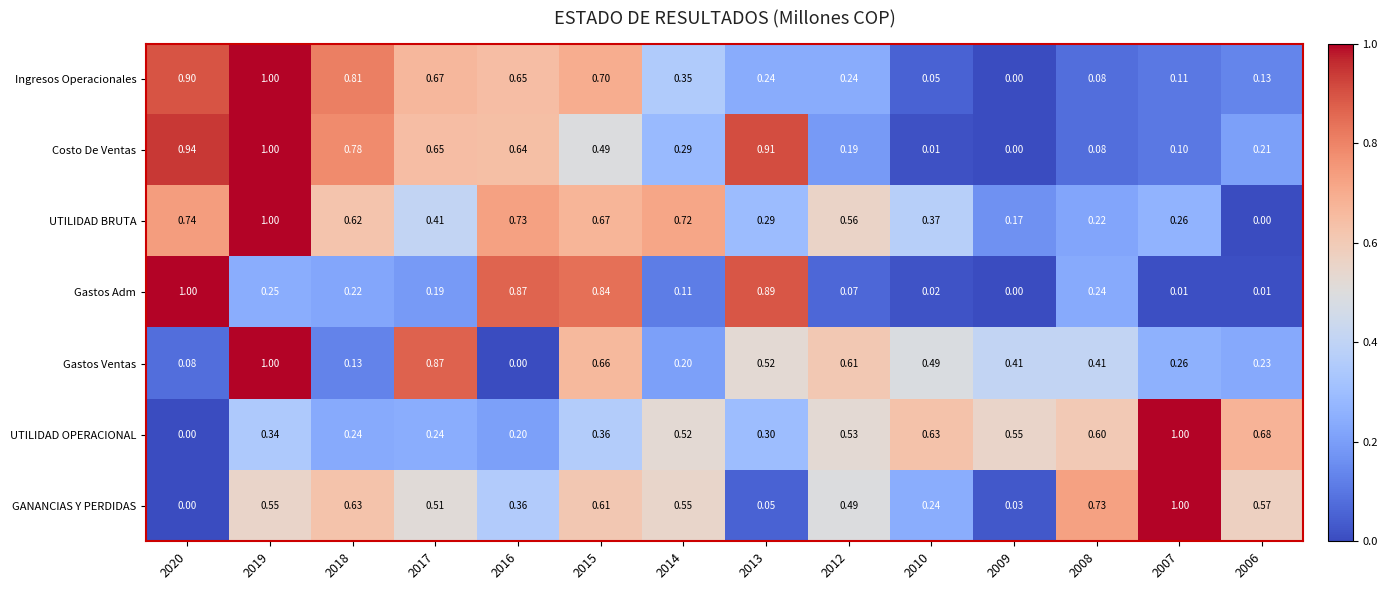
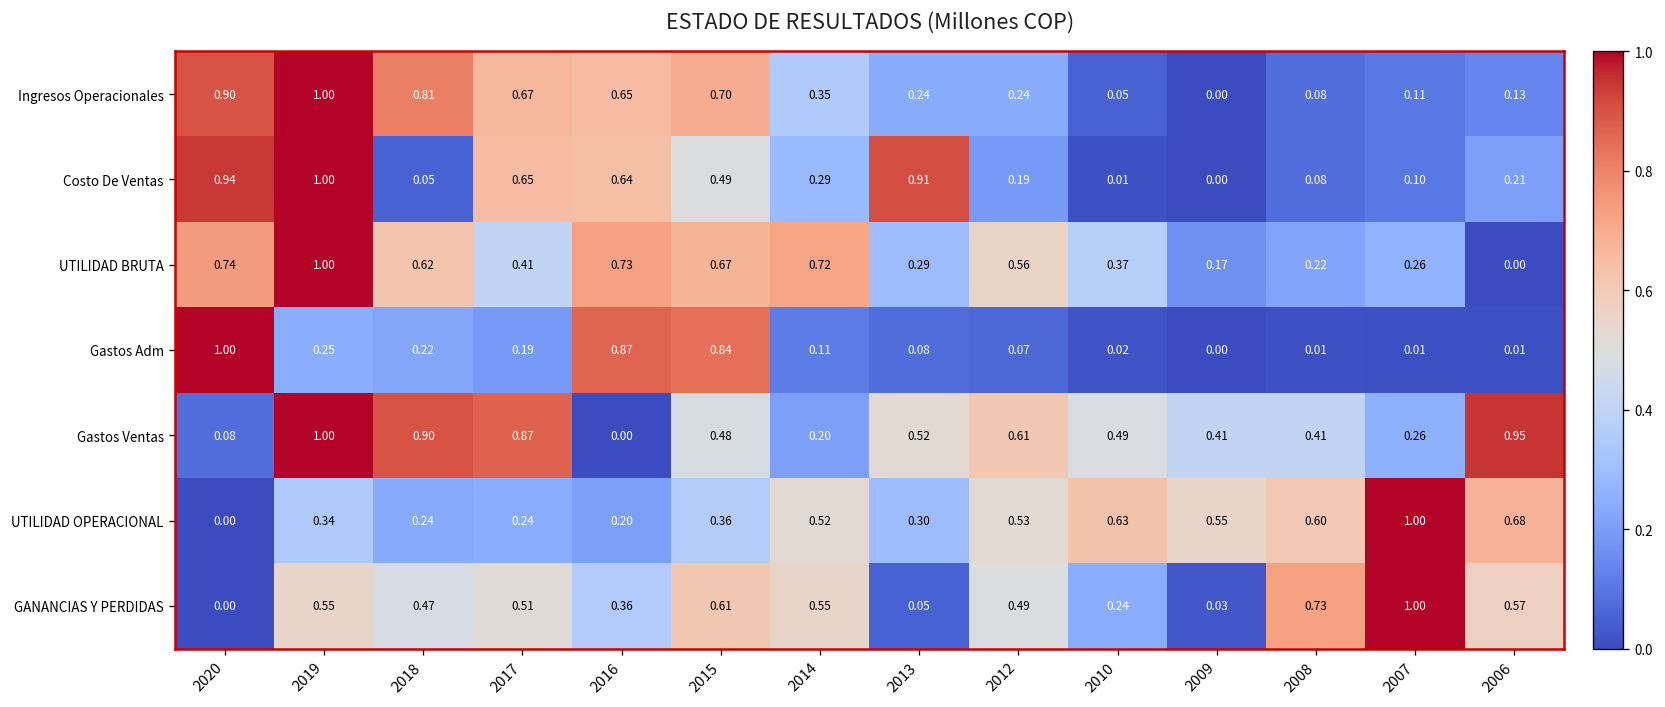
  {
    "Ingresos Operacionales": {
      "2020": 0.90,
      "2019": 1.00,
      "2018": 0.81,
      "2017": 0.67,
      "2016": 0.65,
      "2015": 0.70,
      "2014": 0.35,
      "2013": 0.24,
      "2012": 0.24,
      "2010": 0.05,
      "2009": 0.00,
      "2008": 0.08,
      "2007": 0.11,
      "2006": 0.13
    },
    "Costo De Ventas": {
      "2020": 0.94,
      "2019": 1.00,
-     "2018": 0.78,
+     "2018": 0.05,
      "2017": 0.65,
      "2016": 0.64,
      "2015": 0.49,
      "2014": 0.29,
      "2013": 0.91,
      "2012": 0.19,
      "2010": 0.01,
      "2009": 0.00,
      "2008": 0.08,
      "2007": 0.10,
      "2006": 0.21
    },
    "UTILIDAD BRUTA": {
      "2020": 0.74,
      "2019": 1.00,
      "2018": 0.62,
      "2017": 0.41,
      "2016": 0.73,
      "2015": 0.67,
      "2014": 0.72,
      "2013": 0.29,
      "2012": 0.56,
      "2010": 0.37,
      "2009": 0.17,
      "2008": 0.22,
      "2007": 0.26,
      "2006": 0.00
    },
    "Gastos Adm": {
      "2020": 1.00,
      "2019": 0.25,
      "2018": 0.22,
      "2017": 0.19,
      "2016": 0.87,
      "2015": 0.84,
      "2014": 0.11,
-     "2013": 0.89,
+     "2013": 0.08,
      "2012": 0.07,
      "2010": 0.02,
      "2009": 0.00,
-     "2008": 0.24,
+     "2008": 0.01,
      "2007": 0.01,
      "2006": 0.01
    },
    "Gastos Ventas": {
      "2020": 0.08,
      "2019": 1.00,
-     "2018": 0.13,
+     "2018": 0.90,
      "2017": 0.87,
      "2016": 0.00,
-     "2015": 0.66,
+     "2015": 0.48,
      "2014": 0.20,
      "2013": 0.52,
      "2012": 0.61,
      "2010": 0.49,
      "2009": 0.41,
      "2008": 0.41,
      "2007": 0.26,
-     "2006": 0.23
+     "2006": 0.95
    },
    "UTILIDAD OPERACIONAL": {
      "2020": 0.00,
      "2019": 0.34,
      "2018": 0.24,
      "2017": 0.24,
      "2016": 0.20,
      "2015": 0.36,
      "2014": 0.52,
      "2013": 0.30,
      "2012": 0.53,
      "2010": 0.63,
      "2009": 0.55,
      "2008": 0.60,
      "2007": 1.00,
      "2006": 0.68
    },
    "GANANCIAS Y PERDIDAS": {
      "2020": 0.00,
      "2019": 0.55,
-     "2018": 0.63,
+     "2018": 0.47,
      "2017": 0.51,
      "2016": 0.36,
      "2015": 0.61,
      "2014": 0.55,
      "2013": 0.05,
      "2012": 0.49,
      "2010": 0.24,
      "2009": 0.03,
      "2008": 0.73,
      "2007": 1.00,
      "2006": 0.57
    }
  }
